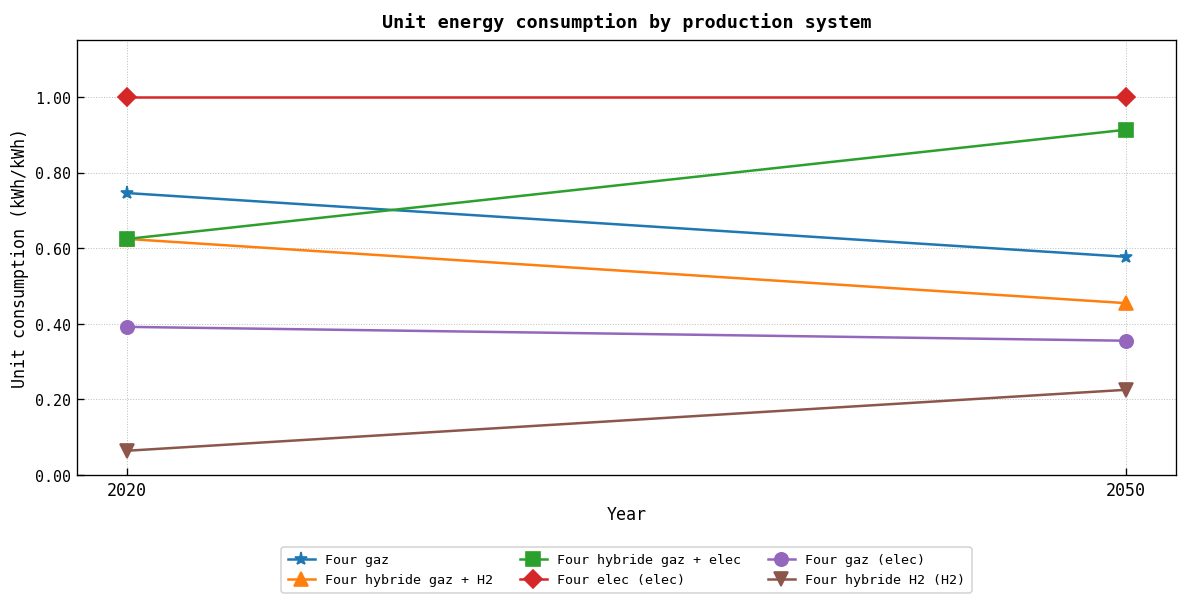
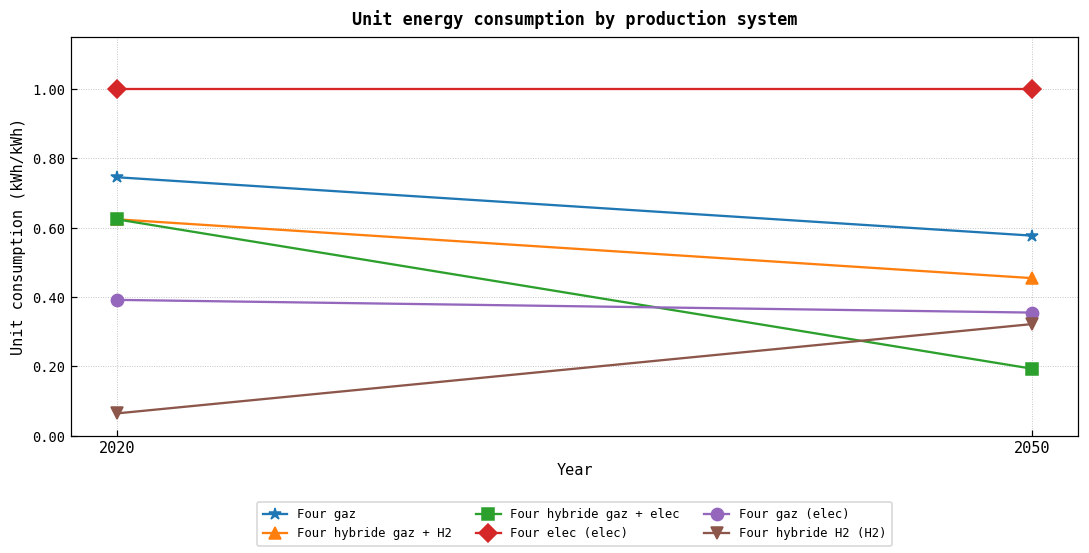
  {
    "Four gaz": {
      "2020": 0.75,
      "2050": 0.58
    },
    "Four hybride gaz + H2": {
      "2050": 0.45
    },
    "Four hybride gaz + elec": {
-     "2050": 0.91
+     "2050": 0.19
    },
    "Four elec (elec)": {
      "2020": 1.00,
      "2050": 1.00
    },
    "Four gaz (elec)": {
      "2020": 0.39,
      "2050": 0.36
    },
    "Four hybride H2 (H2)": {
      "2020": 0.06,
-     "2050": 0.23
+     "2050": 0.32
    }
  }
